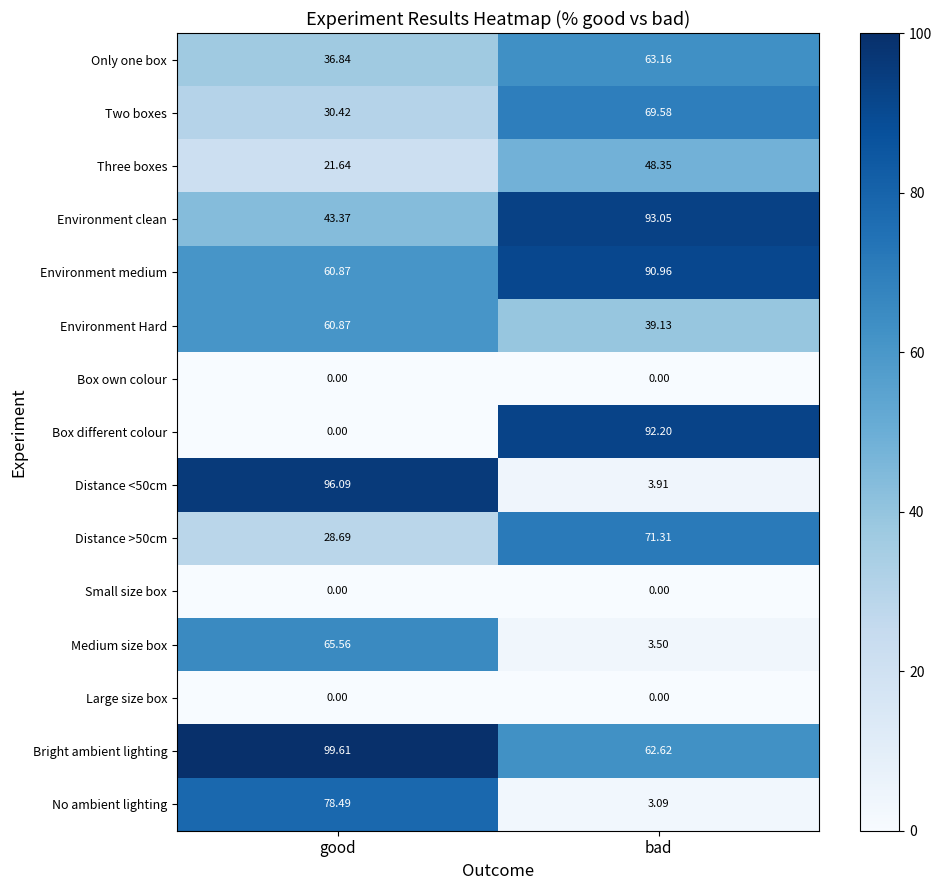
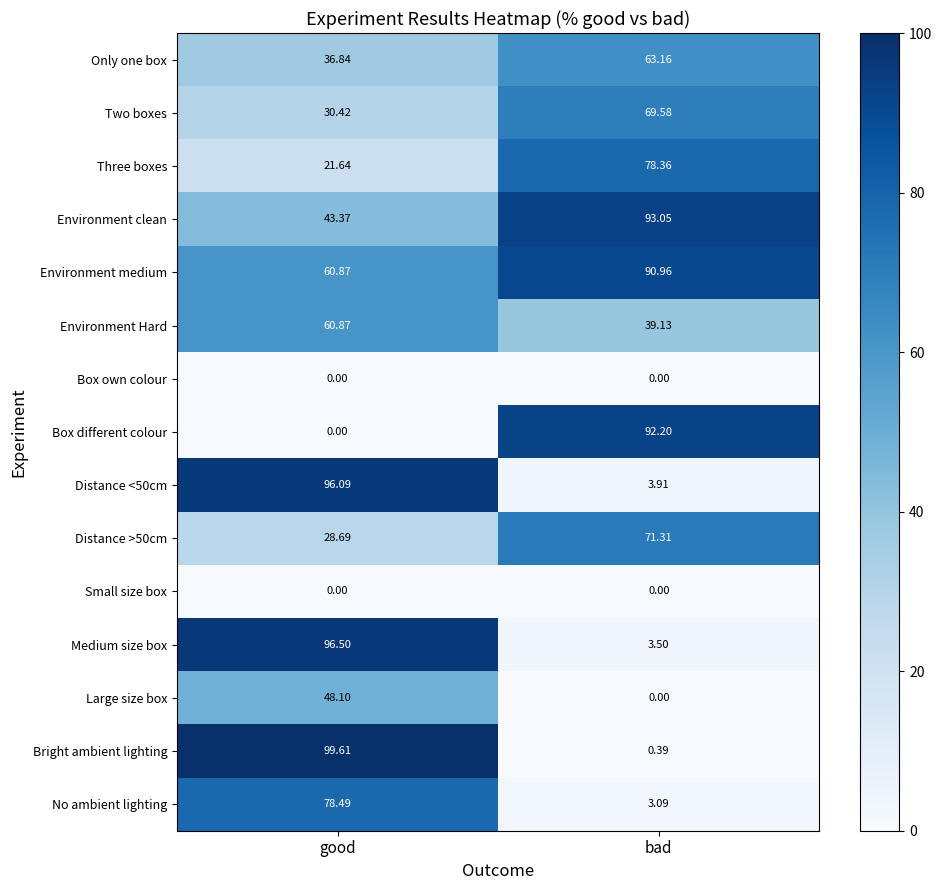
  {
    "Only one box": {
      "good": 36.84,
      "bad": 63.16
    },
    "Two boxes": {
      "good": 30.42,
      "bad": 69.58
    },
    "Three boxes": {
      "good": 21.64,
-     "bad": 48.35
+     "bad": 78.36
    },
    "Environment clean": {
      "good": 43.37,
      "bad": 93.05
    },
    "Environment medium": {
      "good": 60.87,
      "bad": 90.96
    },
    "Environment Hard": {
      "good": 60.87,
      "bad": 39.13
    },
    "Box own colour": {
      "good": 0.00,
      "bad": 0.00
    },
    "Box different colour": {
      "good": 0.00,
      "bad": 92.20
    },
    "Distance <50cm": {
      "good": 96.09,
      "bad": 3.91
    },
    "Distance >50cm": {
      "good": 28.69,
      "bad": 71.31
    },
    "Small size box": {
      "good": 0.00,
      "bad": 0.00
    },
    "Medium size box": {
-     "good": 65.56,
+     "good": 96.50,
      "bad": 3.50
    },
    "Large size box": {
-     "good": 0.00,
+     "good": 48.10,
      "bad": 0.00
    },
    "Bright ambient lighting": {
      "good": 99.61,
-     "bad": 62.62
+     "bad": 0.39
    },
    "No ambient lighting": {
      "good": 78.49,
      "bad": 3.09
    }
  }
